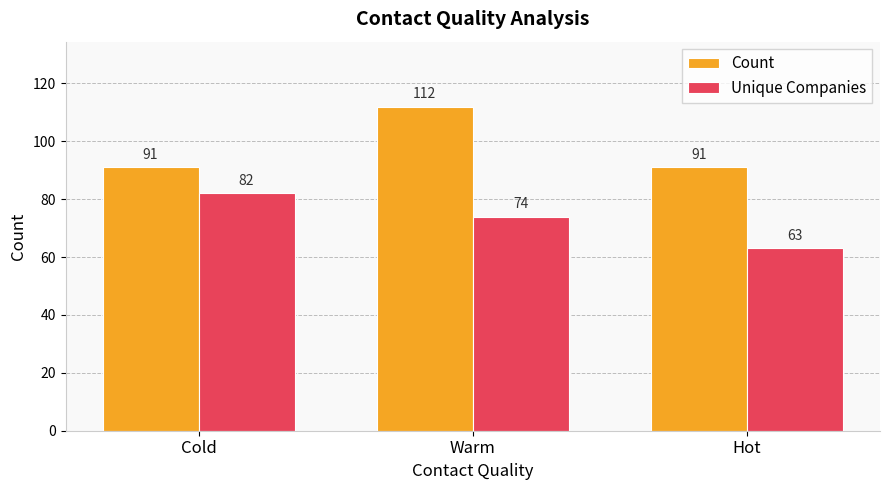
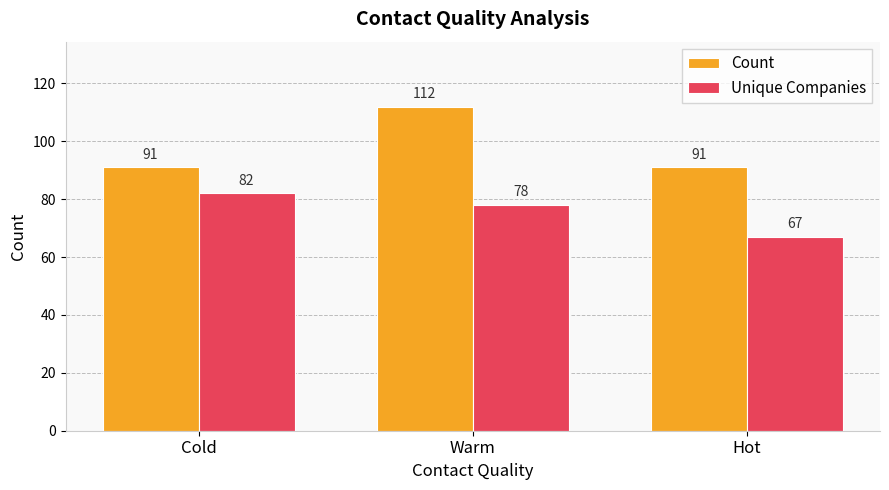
  {
    "Count": {
      "Cold": 91,
      "Warm": 112,
      "Hot": 91
    },
    "Unique Companies": {
      "Cold": 82,
-     "Warm": 74,
-     "Hot": 63
+     "Warm": 78,
+     "Hot": 67
    }
  }
